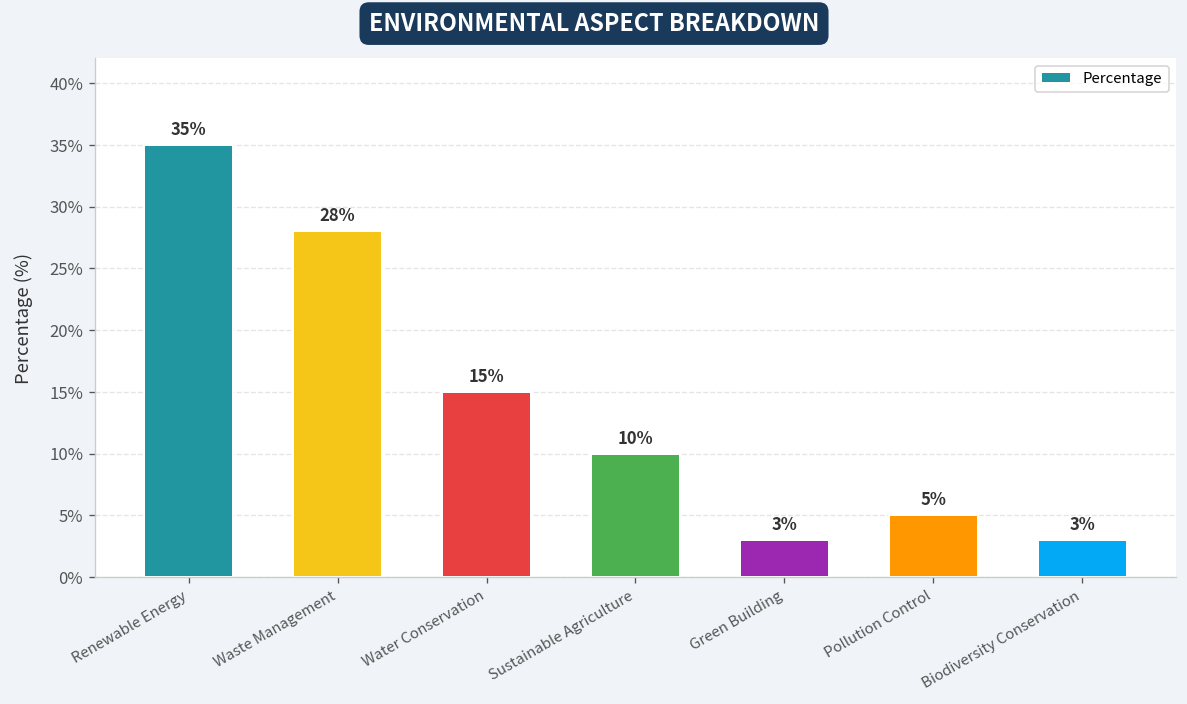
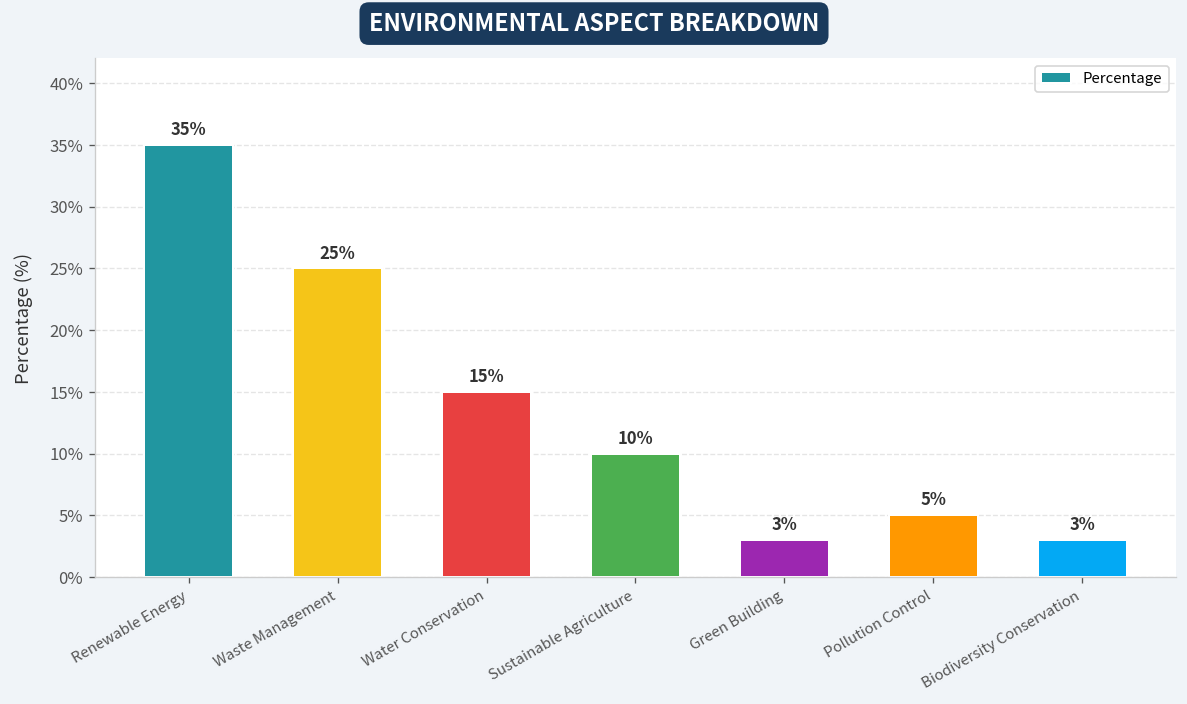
  {
    "Renewable Energy": "35%",
-   "Waste Management": "28%",
+   "Waste Management": "25%",
    "Water Conservation": "15%",
    "Sustainable Agriculture": "10%",
    "Green Building": "3%",
    "Pollution Control": "5%",
    "Biodiversity Conservation": "3%"
  }
